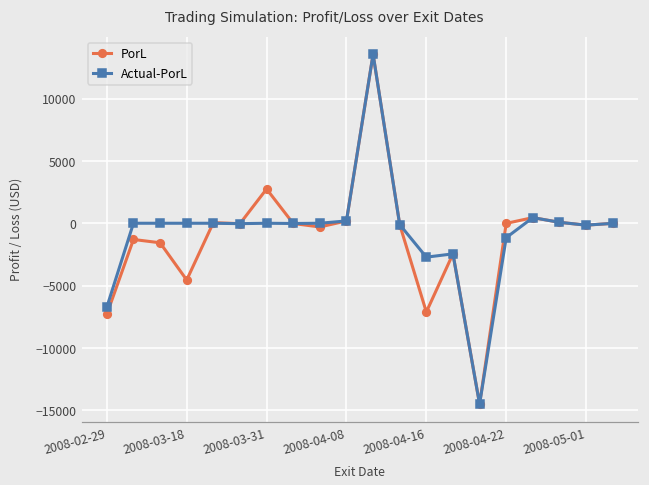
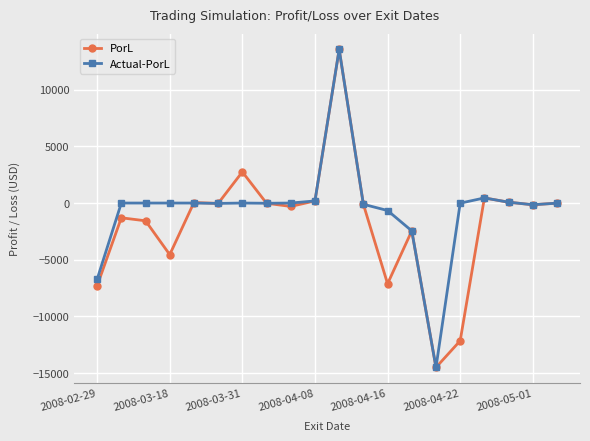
  {
    "PorL": {
      "2008-02-29": -7300,
      "2008-03-31": 2700,
      "2008-04-16": -7100,
-     "2008-04-22": 0
+     "2008-04-22": -12100
    },
    "Actual-PorL": {
      "2008-02-29": -6700,
      "2008-03-31": 0,
-     "2008-04-16": -2700,
-     "2008-04-22": -1200
+     "2008-04-16": -700,
+     "2008-04-22": 0
    }
  }
